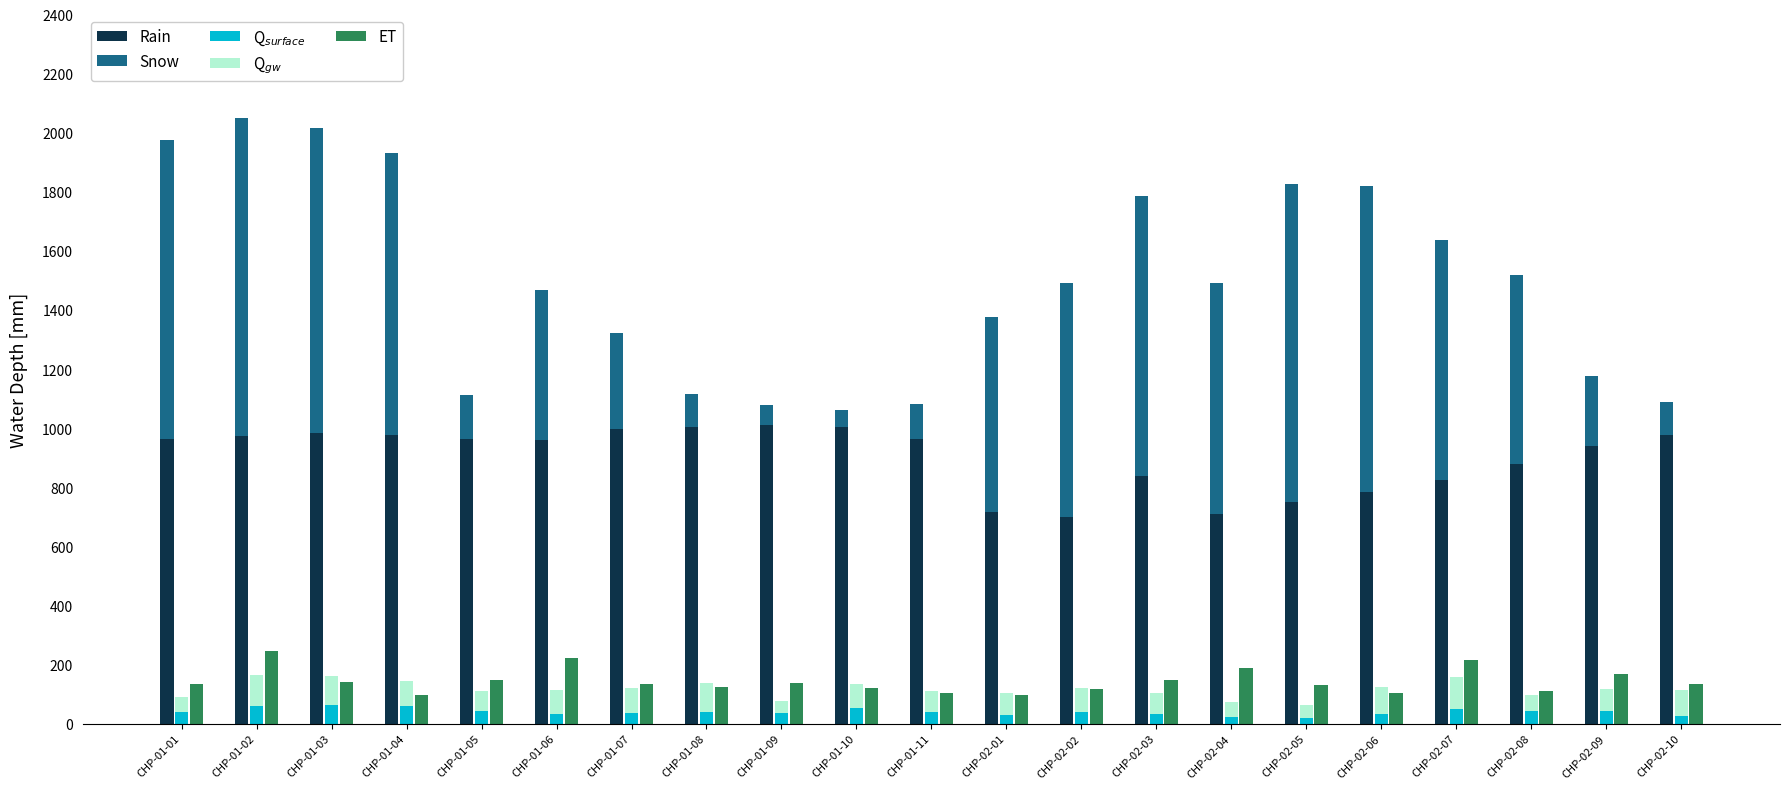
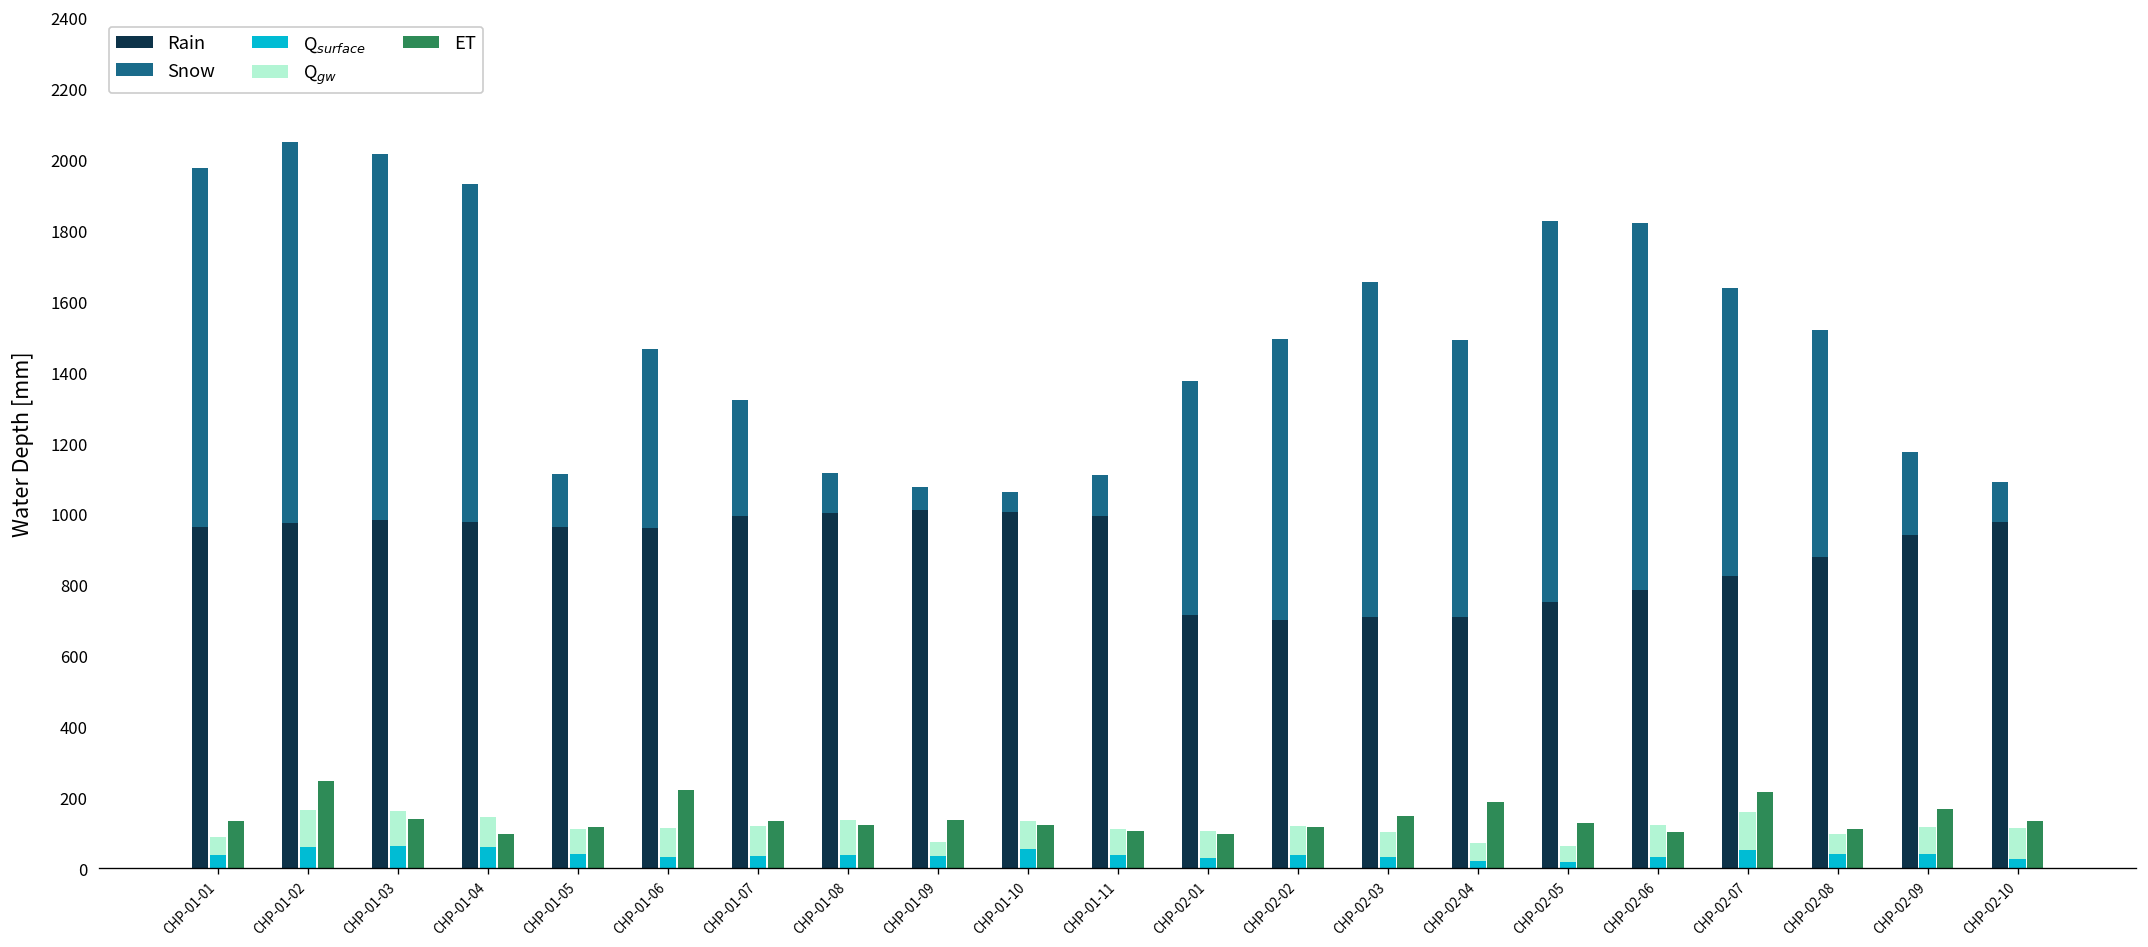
  {
    "Rain": {
      "CHP-01-01": 960,
      "CHP-01-02": 970,
      "CHP-01-03": 980,
      "CHP-01-04": 980,
      "CHP-01-05": 960,
      "CHP-01-06": 960,
      "CHP-01-07": 1000,
      "CHP-01-08": 1000,
      "CHP-01-09": 1010,
      "CHP-01-10": 1000,
-     "CHP-01-11": 960,
+     "CHP-01-11": 990,
      "CHP-02-01": 710,
      "CHP-02-02": 700,
-     "CHP-02-03": 840,
+     "CHP-02-03": 710,
      "CHP-02-04": 710,
      "CHP-02-05": 750,
      "CHP-02-06": 790,
      "CHP-02-07": 830,
      "CHP-02-08": 880,
      "CHP-02-09": 940,
      "CHP-02-10": 980
    },
    "Snow": {
      "CHP-01-01": 1010,
      "CHP-01-02": 1080,
      "CHP-01-03": 1030,
      "CHP-01-04": 950,
      "CHP-01-05": 150,
      "CHP-01-06": 510,
      "CHP-01-07": 330,
      "CHP-01-08": 110,
      "CHP-01-09": 70,
      "CHP-01-10": 60,
      "CHP-01-11": 120,
      "CHP-02-01": 660,
      "CHP-02-02": 790,
      "CHP-02-03": 950,
      "CHP-02-04": 780,
      "CHP-02-05": 1070,
      "CHP-02-06": 1040,
      "CHP-02-07": 810,
      "CHP-02-08": 640,
      "CHP-02-09": 240,
      "CHP-02-10": 110
    },
    "ET": {
      "CHP-01-01": 130,
      "CHP-01-02": 250,
      "CHP-01-03": 140,
      "CHP-01-04": 100,
-     "CHP-01-05": 150,
+     "CHP-01-05": 120,
      "CHP-01-06": 220,
      "CHP-01-07": 130,
      "CHP-01-08": 120,
      "CHP-01-09": 140,
      "CHP-01-10": 120,
      "CHP-01-11": 100,
      "CHP-02-01": 100,
      "CHP-02-02": 120,
      "CHP-02-03": 150,
      "CHP-02-04": 190,
      "CHP-02-05": 130,
      "CHP-02-06": 100,
      "CHP-02-07": 220,
      "CHP-02-08": 110,
      "CHP-02-09": 170,
      "CHP-02-10": 130
    }
  }
